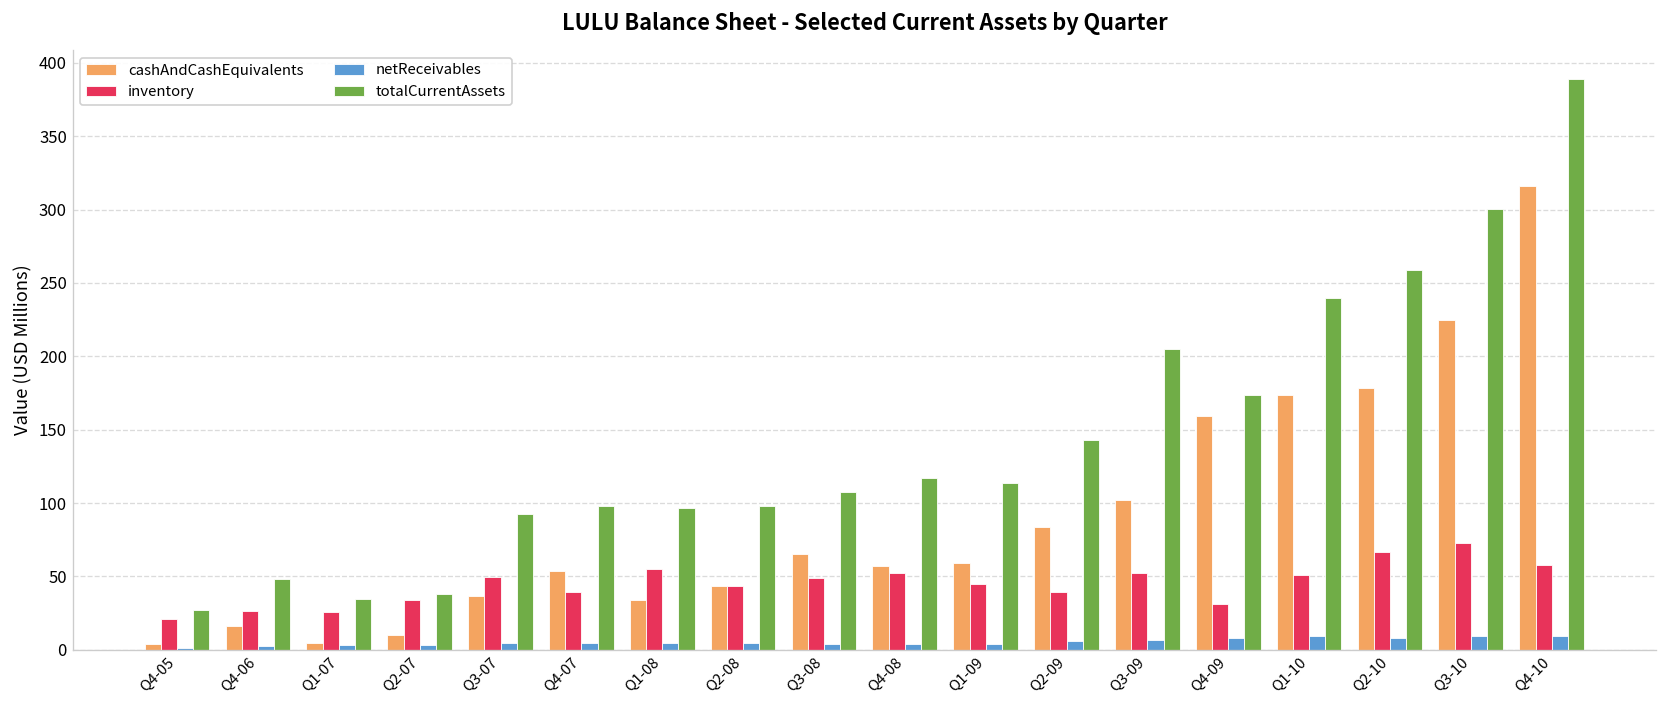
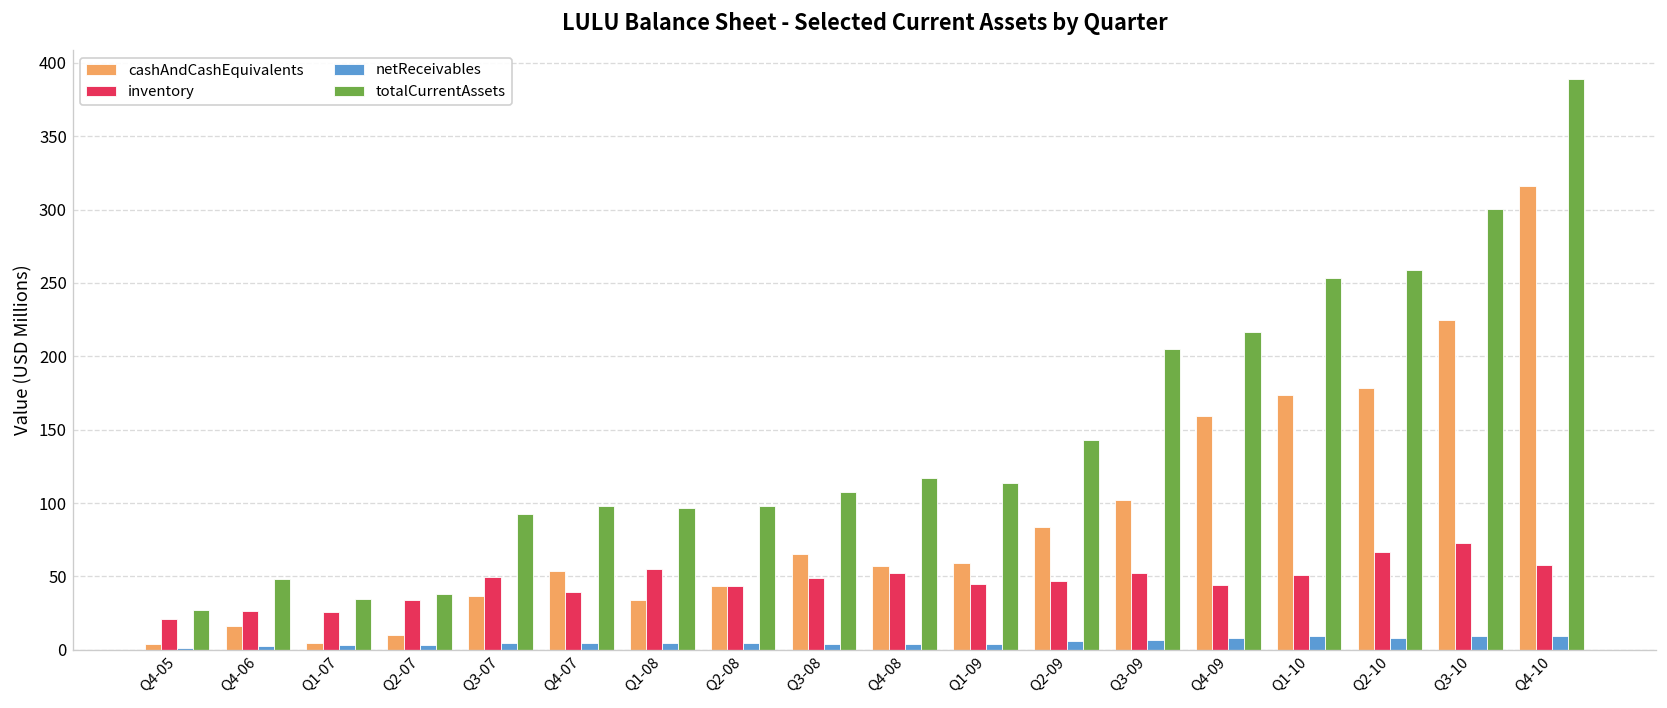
  {
    "cashAndCashEquivalents": {
      "Q4-05": 4,
      "Q4-06": 16,
      "Q1-07": 4,
      "Q2-07": 10,
      "Q3-07": 36,
      "Q4-07": 53,
      "Q1-08": 34,
      "Q2-08": 44,
      "Q3-08": 65,
      "Q4-08": 57,
      "Q1-09": 59,
      "Q2-09": 84,
      "Q3-09": 102,
      "Q4-09": 160,
      "Q1-10": 174,
      "Q2-10": 178,
      "Q3-10": 225,
      "Q4-10": 316
    },
    "inventory": {
      "Q4-05": 21,
      "Q4-06": 27,
      "Q1-07": 25,
      "Q2-07": 34,
      "Q3-07": 50,
      "Q4-07": 39,
      "Q1-08": 55,
      "Q2-08": 43,
      "Q3-08": 49,
      "Q4-08": 52,
      "Q1-09": 45,
-     "Q2-09": 39,
+     "Q2-09": 47,
      "Q3-09": 52,
-     "Q4-09": 31,
+     "Q4-09": 44,
      "Q1-10": 51,
      "Q2-10": 67,
      "Q3-10": 73,
      "Q4-10": 57
    },
    "netReceivables": {
      "Q4-06": 2,
      "Q1-07": 4,
      "Q2-07": 3,
      "Q3-07": 5,
      "Q4-07": 4,
      "Q1-08": 4,
      "Q2-08": 5,
      "Q3-08": 4,
      "Q4-08": 4,
      "Q1-09": 4,
      "Q2-09": 6,
      "Q3-09": 7,
      "Q4-09": 8,
      "Q1-10": 9,
      "Q2-10": 8,
      "Q3-10": 9,
      "Q4-10": 9
    },
    "totalCurrentAssets": {
      "Q4-05": 27,
      "Q4-06": 48,
      "Q1-07": 35,
      "Q2-07": 38,
      "Q3-07": 92,
      "Q4-07": 98,
      "Q1-08": 97,
      "Q2-08": 98,
      "Q3-08": 107,
      "Q4-08": 117,
      "Q1-09": 114,
      "Q2-09": 143,
      "Q3-09": 205,
-     "Q4-09": 174,
-     "Q1-10": 239,
+     "Q4-09": 216,
+     "Q1-10": 253,
      "Q2-10": 259,
      "Q3-10": 300,
      "Q4-10": 389
    }
  }
